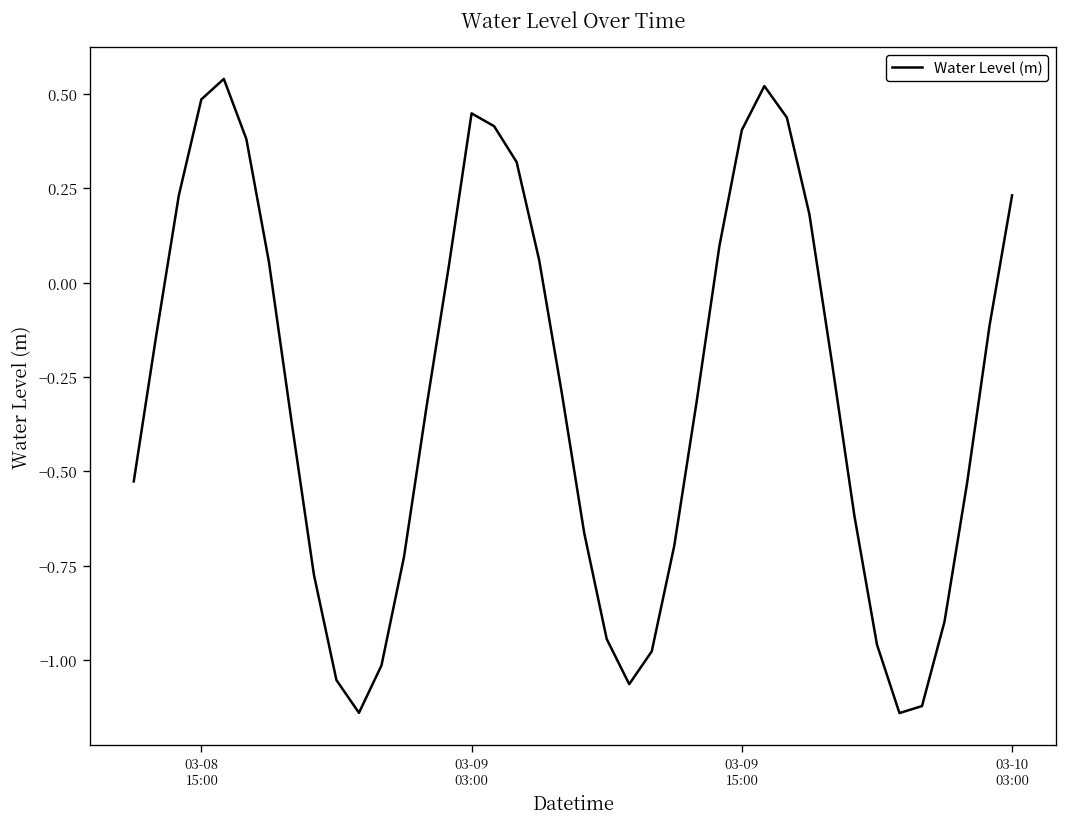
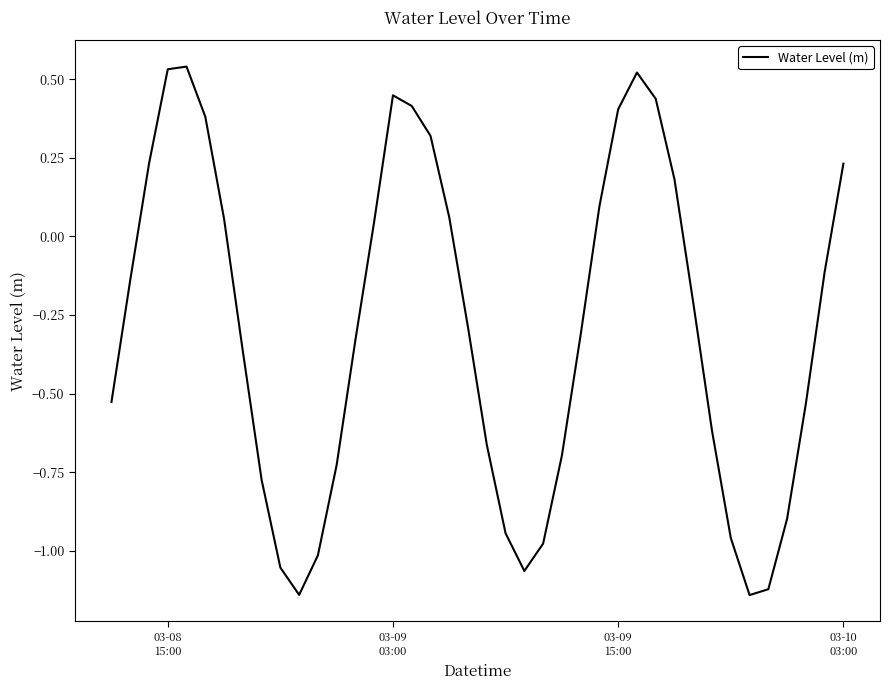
  {
-   "03-08 15:00": 0.49,
+   "03-08 15:00": 0.53,
    "03-09 03:00": 0.45,
    "03-09 15:00": 0.40,
    "03-10 03:00": 0.23
  }
